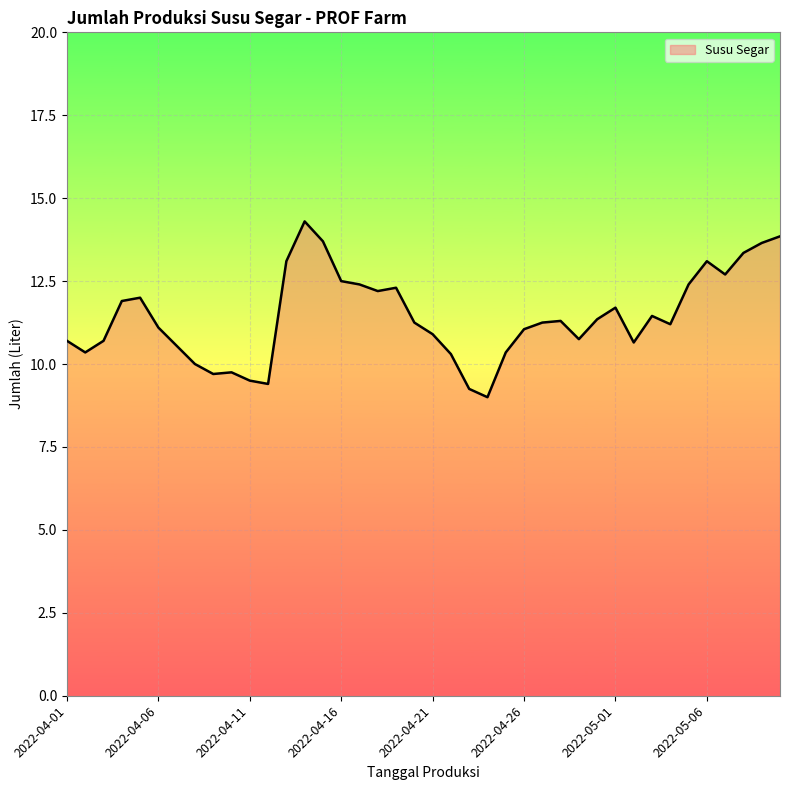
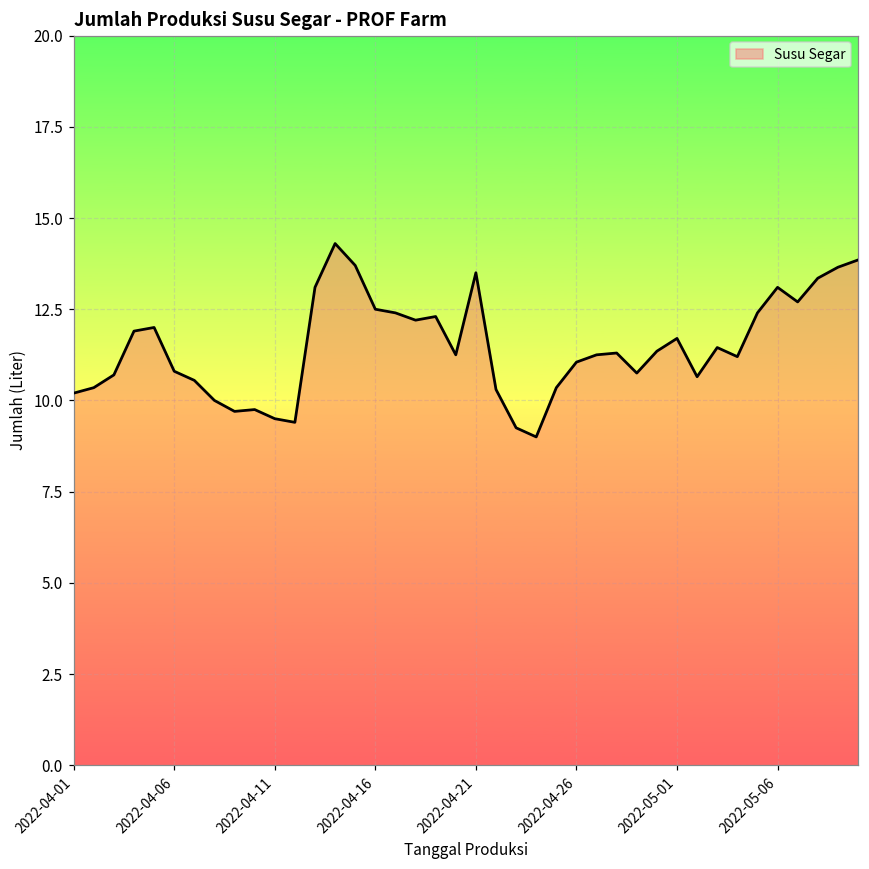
  {
-   "2022-04-01": 10.7,
-   "2022-04-06": 11.1,
+   "2022-04-01": 10.2,
+   "2022-04-06": 10.8,
    "2022-04-11": 9.5,
    "2022-04-16": 12.5,
-   "2022-04-21": 10.9,
+   "2022-04-21": 13.5,
    "2022-04-26": 11.1,
    "2022-05-01": 11.7,
    "2022-05-06": 13.1
  }
